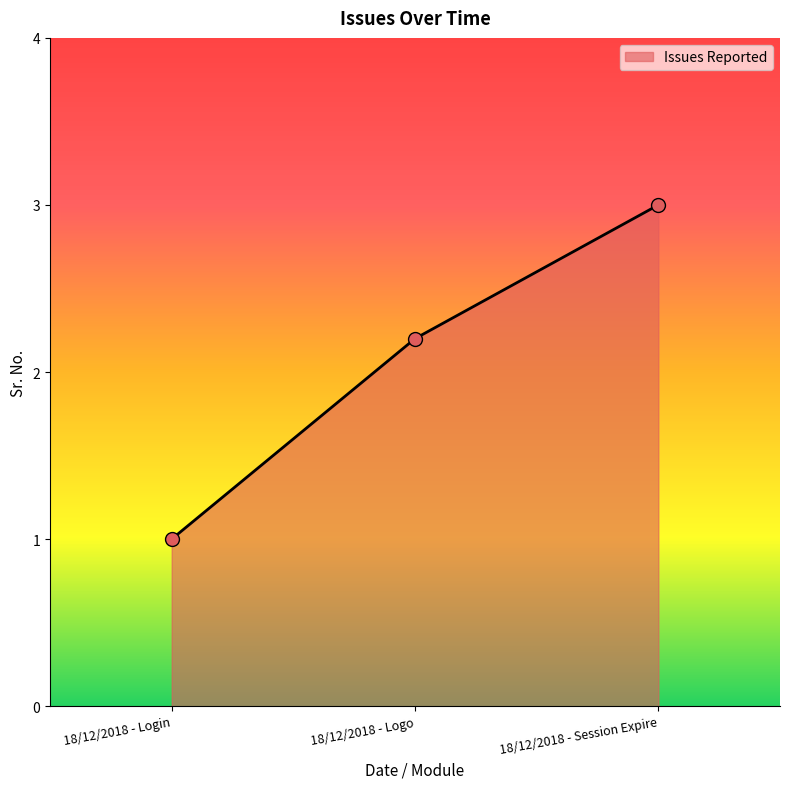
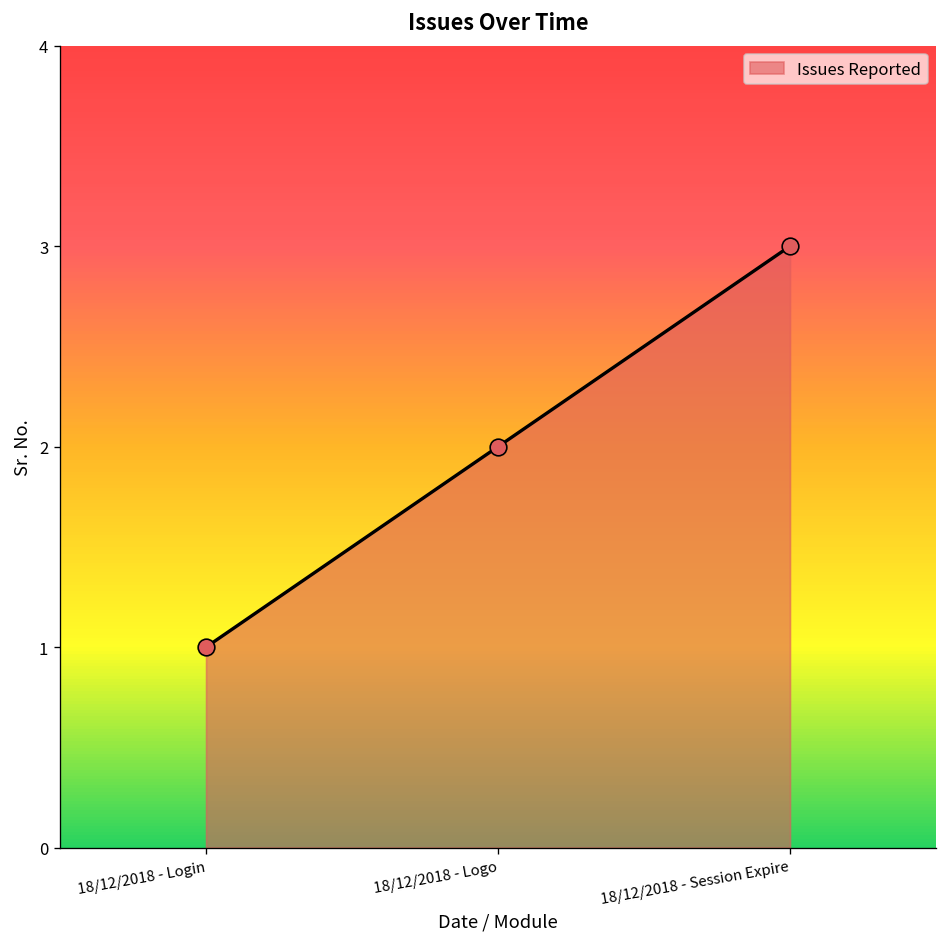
  {
    "18/12/2018 - Login": 1.0,
-   "18/12/2018 - Logo": 2.2,
+   "18/12/2018 - Logo": 2.0,
    "18/12/2018 - Session Expire": 3.0
  }
